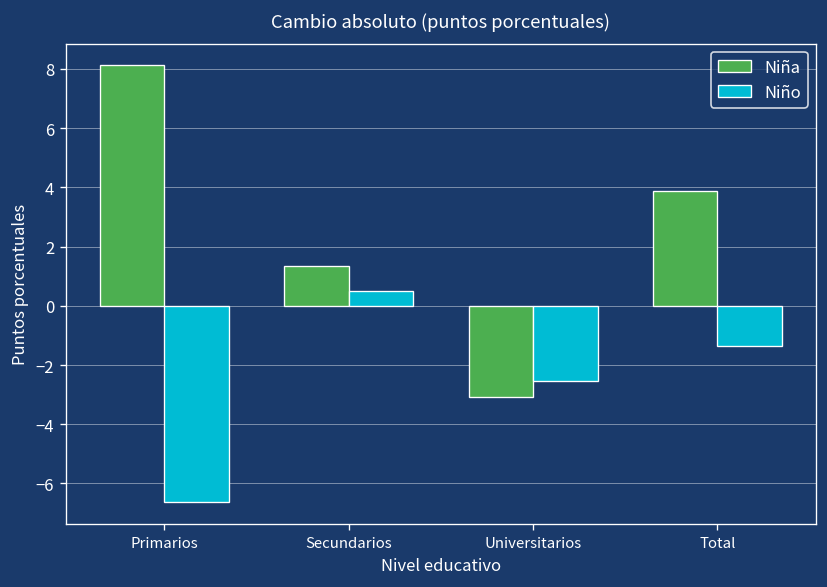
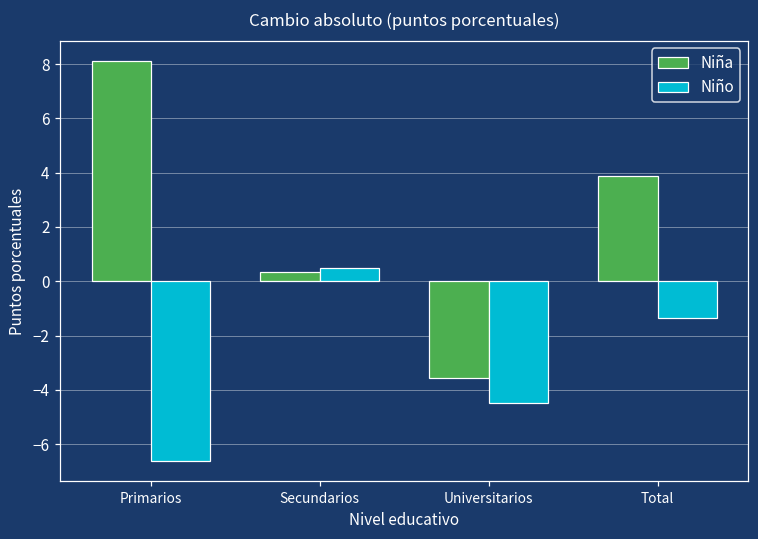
  {
    "Niña": {
      "Primarios": 8.1,
-     "Secundarios": 1.3,
-     "Universitarios": -3.1,
+     "Secundarios": 0.3,
+     "Universitarios": -3.6,
      "Total": 3.9
    },
    "Niño": {
      "Primarios": -6.6,
      "Secundarios": 0.5,
-     "Universitarios": -2.5,
+     "Universitarios": -4.5,
      "Total": -1.4
    }
  }
